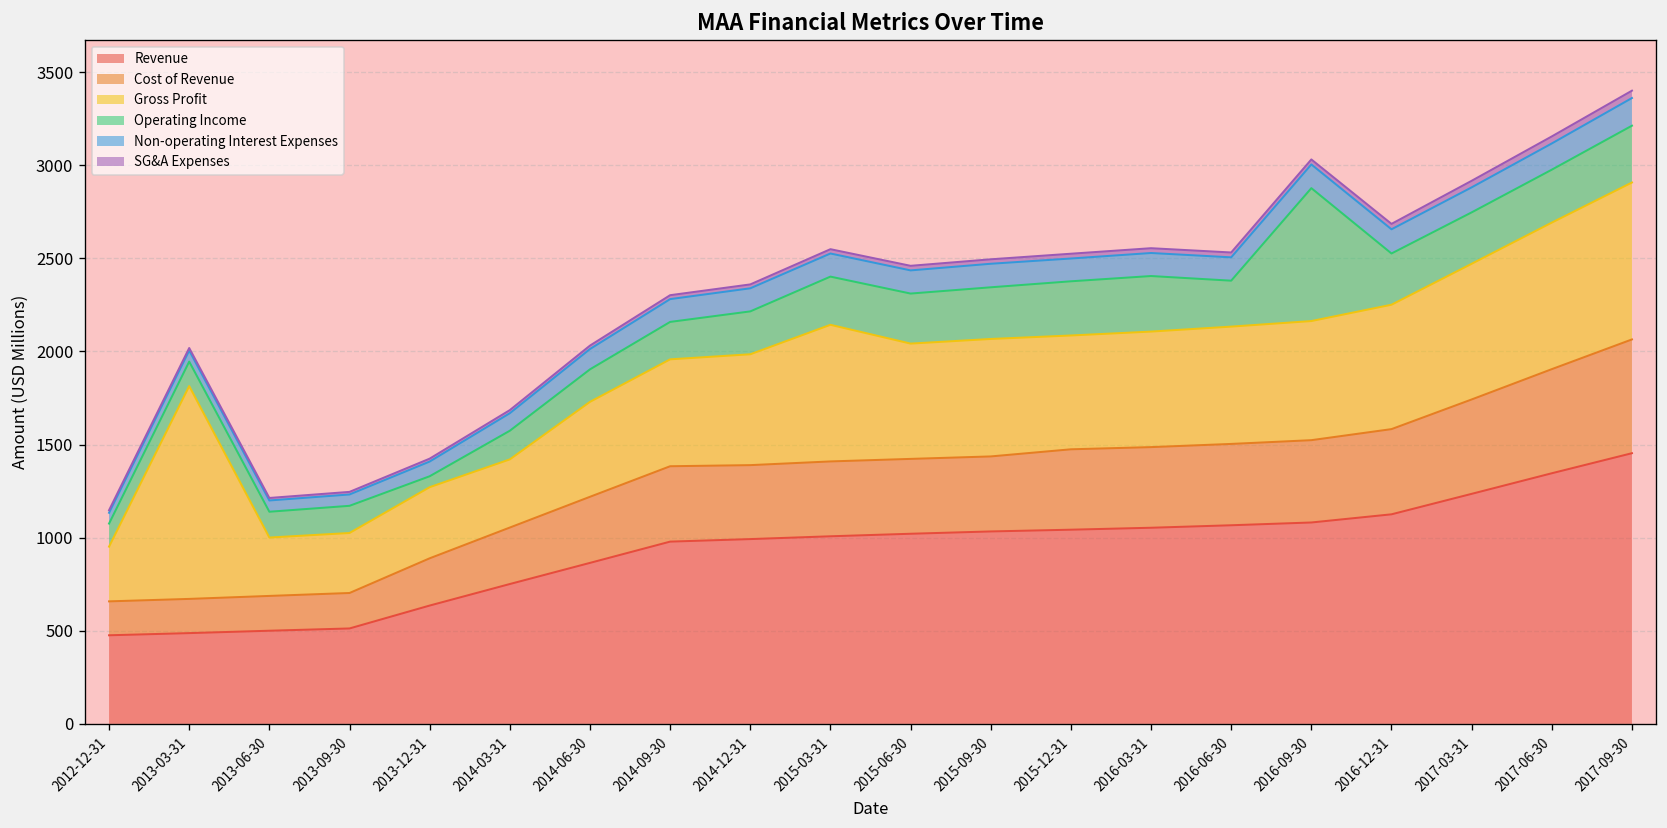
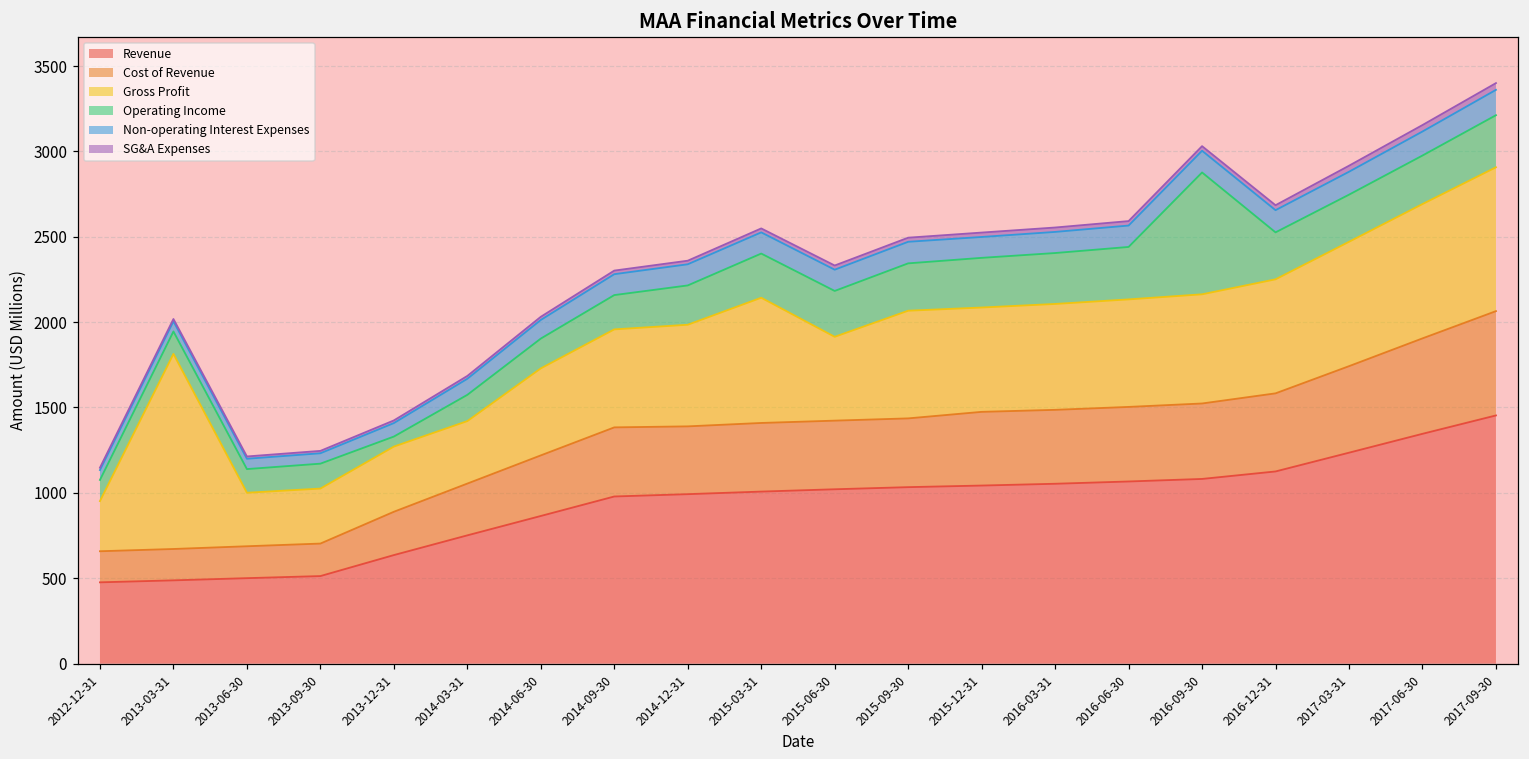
  {
    "Gross Profit": {
      "2012-12-31": 290,
      "2013-03-31": 1140,
      "2013-06-30": 310,
      "2013-09-30": 320,
      "2013-12-31": 380,
      "2014-03-31": 370,
      "2014-06-30": 510,
      "2014-09-30": 570,
      "2014-12-31": 600,
      "2015-03-31": 730,
-     "2015-06-30": 620,
+     "2015-06-30": 490,
      "2015-09-30": 630,
      "2015-12-31": 610,
      "2016-03-31": 620,
      "2016-06-30": 630,
      "2016-09-30": 640,
      "2016-12-31": 670,
      "2017-03-31": 730,
      "2017-06-30": 790,
      "2017-09-30": 840
    },
    "Operating Income": {
      "2012-12-31": 120,
      "2013-03-31": 130,
      "2013-06-30": 140,
      "2013-09-30": 150,
      "2013-12-31": 60,
      "2014-03-31": 150,
      "2014-06-30": 170,
      "2014-09-30": 200,
      "2014-12-31": 230,
      "2015-03-31": 260,
      "2015-06-30": 270,
      "2015-09-30": 280,
      "2015-12-31": 290,
      "2016-03-31": 300,
-     "2016-06-30": 250,
+     "2016-06-30": 310,
      "2016-09-30": 710,
      "2016-12-31": 280,
      "2017-03-31": 280,
      "2017-06-30": 280,
      "2017-09-30": 310
    },
    "Non-operating Interest Expenses": {
      "2014-06-30": 110,
      "2014-09-30": 120,
      "2014-12-31": 120,
      "2015-03-31": 120,
      "2015-06-30": 120,
      "2015-09-30": 130,
      "2015-12-31": 120,
      "2016-03-31": 120,
      "2016-06-30": 130,
      "2016-09-30": 130,
      "2016-12-31": 130,
      "2017-03-31": 130,
      "2017-06-30": 140,
      "2017-09-30": 150
    },
    "SG&A Expenses": {
      "2014-06-30": 20,
      "2014-09-30": 20,
      "2014-12-31": 20,
      "2015-03-31": 20,
      "2015-06-30": 20,
      "2015-09-30": 20,
      "2015-12-31": 30,
      "2016-03-31": 30,
      "2016-06-30": 30,
      "2016-09-30": 30,
      "2016-12-31": 30,
      "2017-03-31": 40,
      "2017-06-30": 40,
      "2017-09-30": 40
    }
  }
